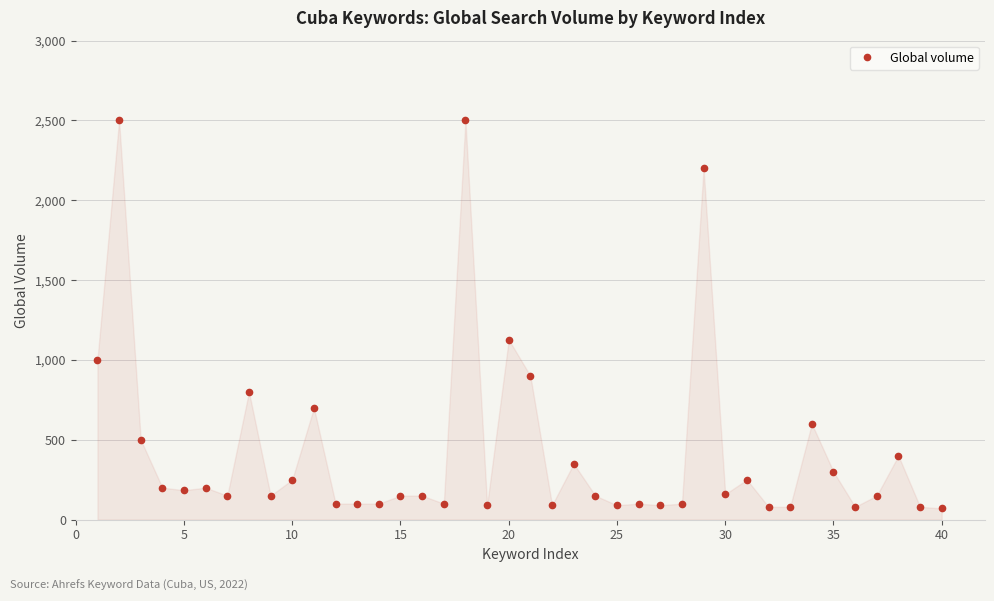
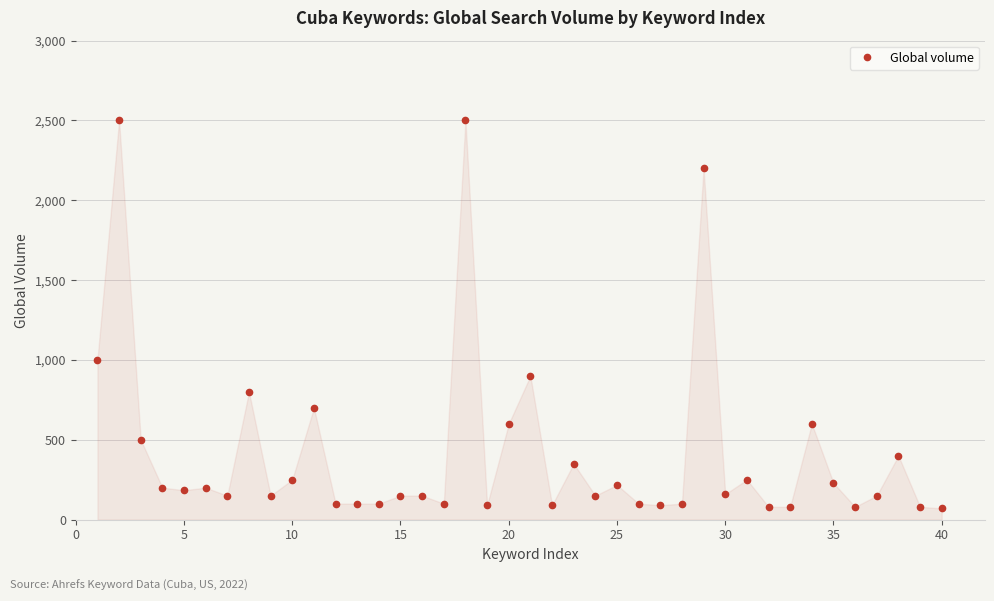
  {
    "5": "180",
    "10": "250",
    "15": "150",
-   "20": "1,130",
-   "25": "90",
+   "20": "600",
+   "25": "220",
    "30": "160",
-   "35": "300",
+   "35": "230",
    "40": "70"
  }
